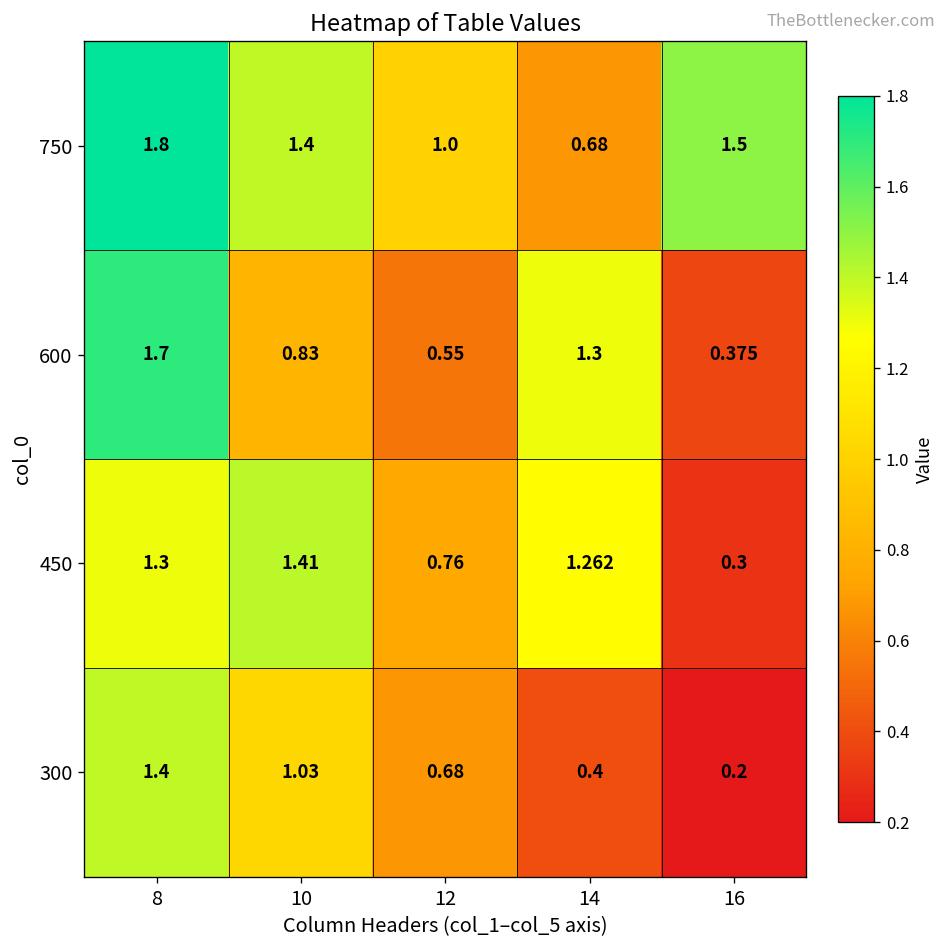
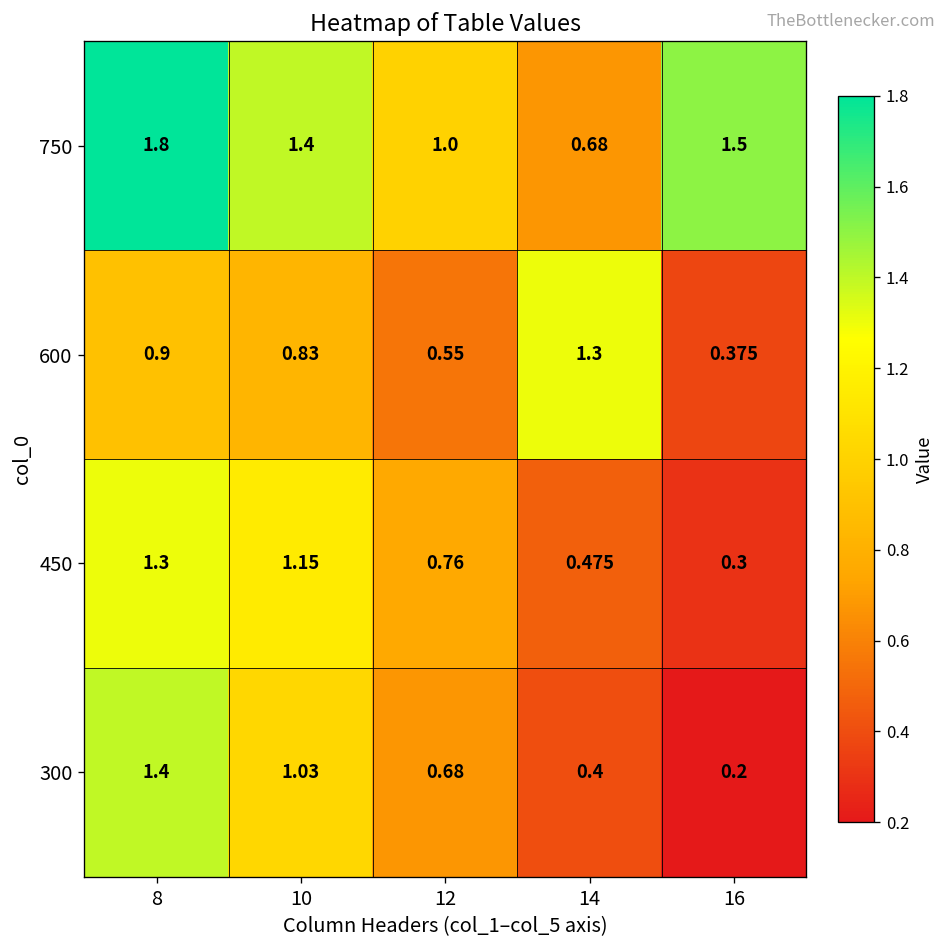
  {
    "750": {
      "8": 1.8,
      "10": 1.4,
      "12": 1.0,
      "14": 0.68,
      "16": 1.5
    },
    "600": {
-     "8": 1.7,
+     "8": 0.9,
      "10": 0.83,
      "12": 0.55,
      "14": 1.3,
      "16": 0.375
    },
    "450": {
      "8": 1.3,
-     "10": 1.41,
+     "10": 1.15,
      "12": 0.76,
-     "14": 1.262,
+     "14": 0.475,
      "16": 0.3
    },
    "300": {
      "8": 1.4,
      "10": 1.03,
      "12": 0.68,
      "14": 0.4,
      "16": 0.2
    }
  }
